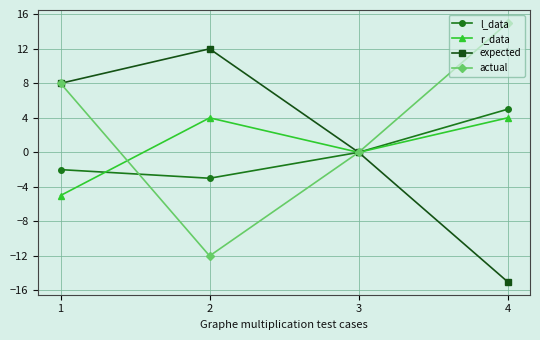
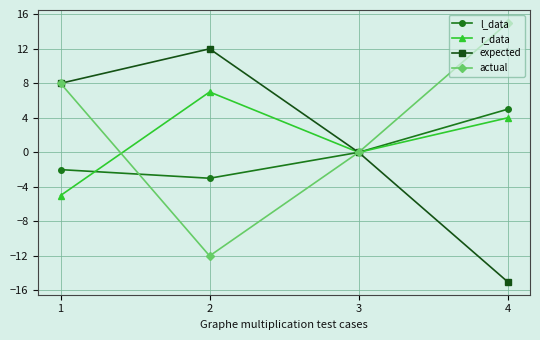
  {
    "r_data": {
      "1": -5,
-     "2": 4,
+     "2": 7,
      "4": 4
    },
    "actual": {
      "2": -12
    }
  }
